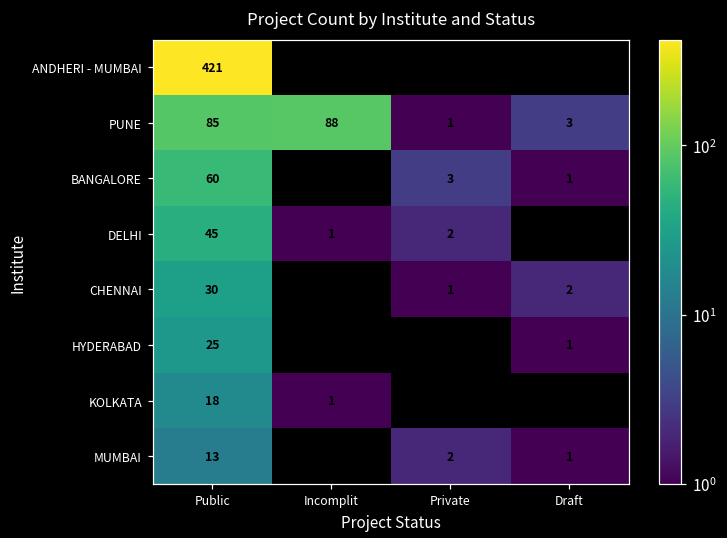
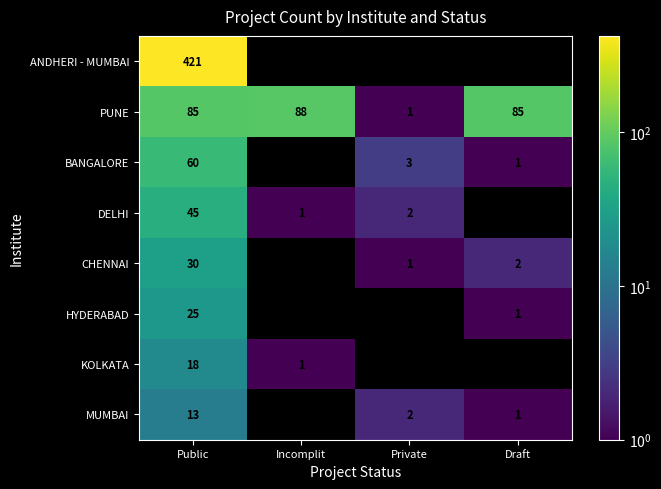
  {
    "ANDHERI - MUMBAI": {
      "Public": 421
    },
    "PUNE": {
      "Public": 85,
      "Incomplit": 88,
      "Private": 1,
-     "Draft": 3
+     "Draft": 85
    },
    "BANGALORE": {
      "Public": 60,
      "Private": 3,
      "Draft": 1
    },
    "DELHI": {
      "Public": 45,
      "Incomplit": 1,
      "Private": 2
    },
    "CHENNAI": {
      "Public": 30,
      "Private": 1,
      "Draft": 2
    },
    "HYDERABAD": {
      "Public": 25,
      "Draft": 1
    },
    "KOLKATA": {
      "Public": 18,
      "Incomplit": 1
    },
    "MUMBAI": {
      "Public": 13,
      "Private": 2,
      "Draft": 1
    }
  }
